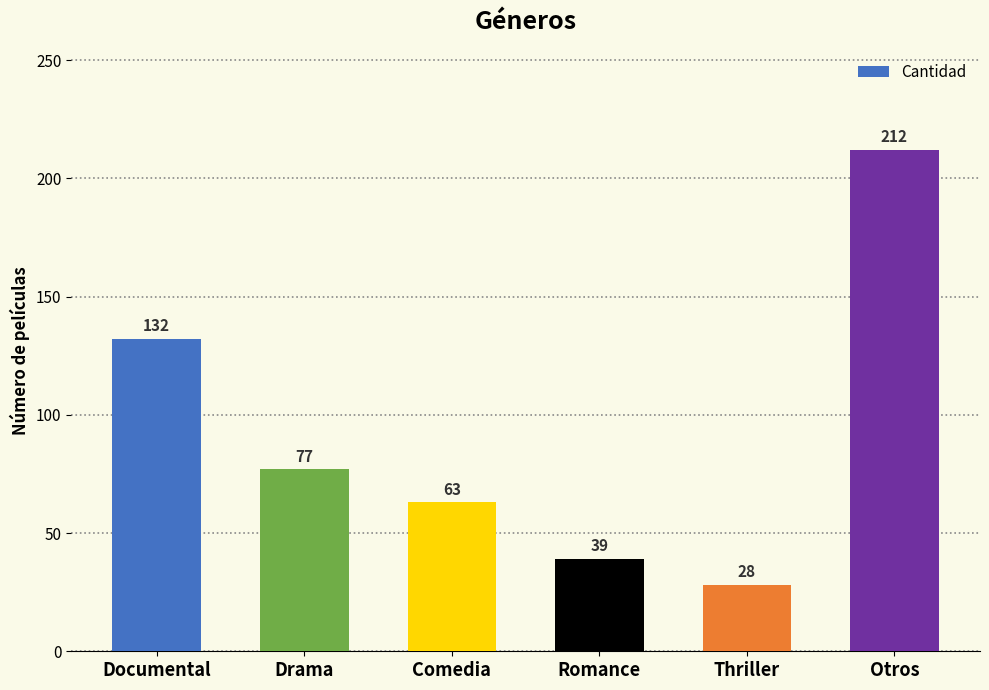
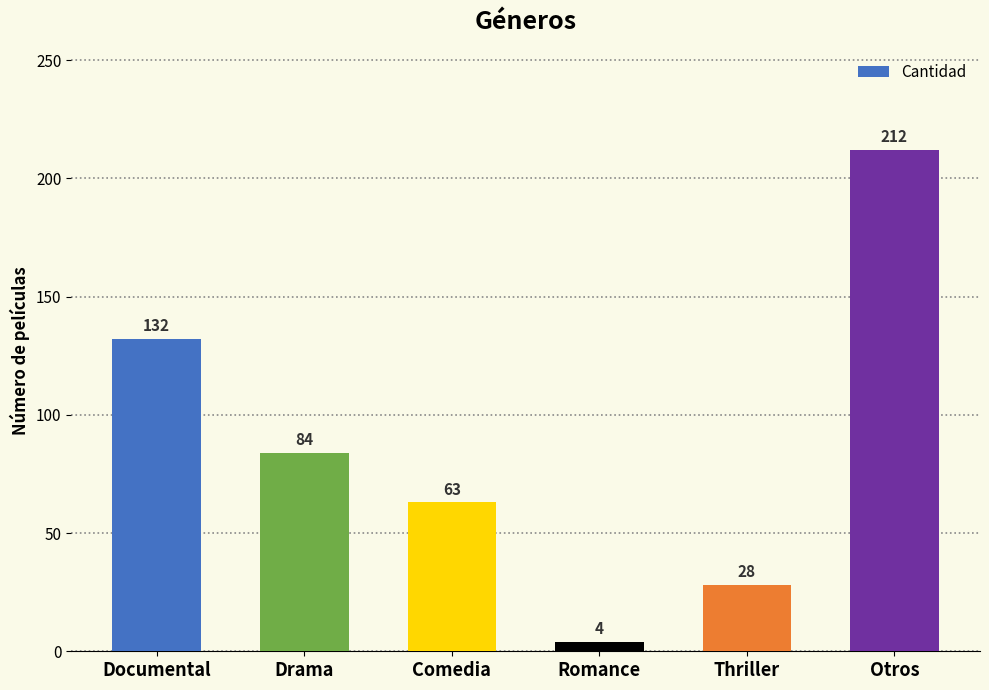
  {
    "Documental": 132,
-   "Drama": 77,
+   "Drama": 84,
    "Comedia": 63,
-   "Romance": 39,
+   "Romance": 4,
    "Thriller": 28,
    "Otros": 212
  }
